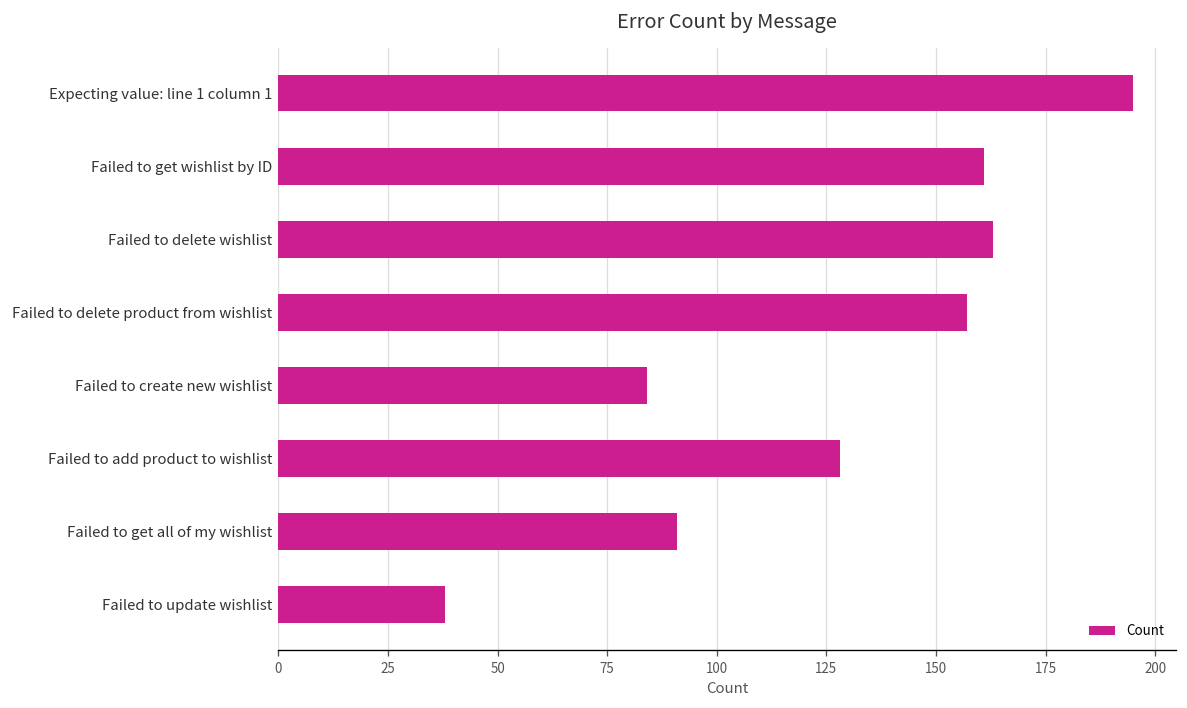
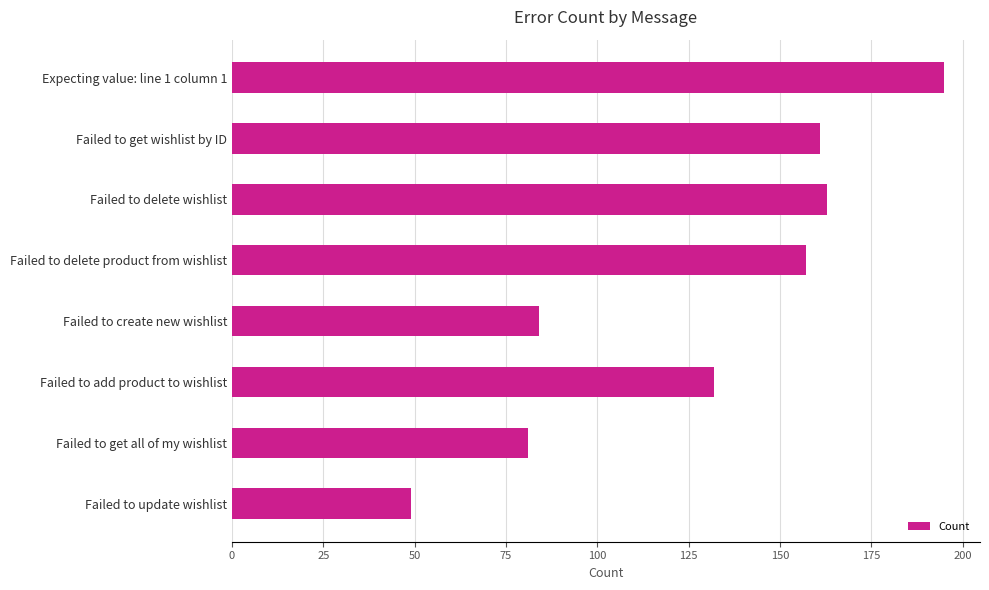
  {
    "Expecting value: line 1 column 1": 195,
    "Failed to get wishlist by ID": 161,
    "Failed to delete wishlist": 163,
    "Failed to delete product from wishlist": 157,
    "Failed to create new wishlist": 84,
-   "Failed to add product to wishlist": 128,
-   "Failed to get all of my wishlist": 91,
-   "Failed to update wishlist": 38
+   "Failed to add product to wishlist": 132,
+   "Failed to get all of my wishlist": 81,
+   "Failed to update wishlist": 49
  }
